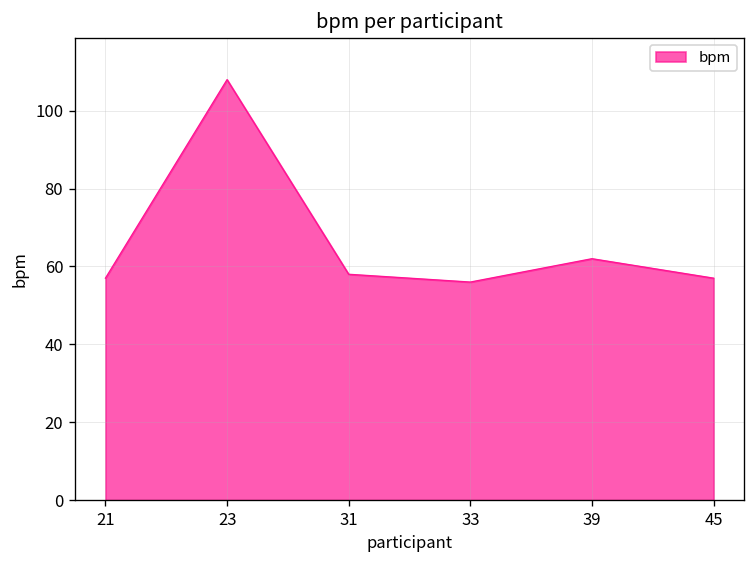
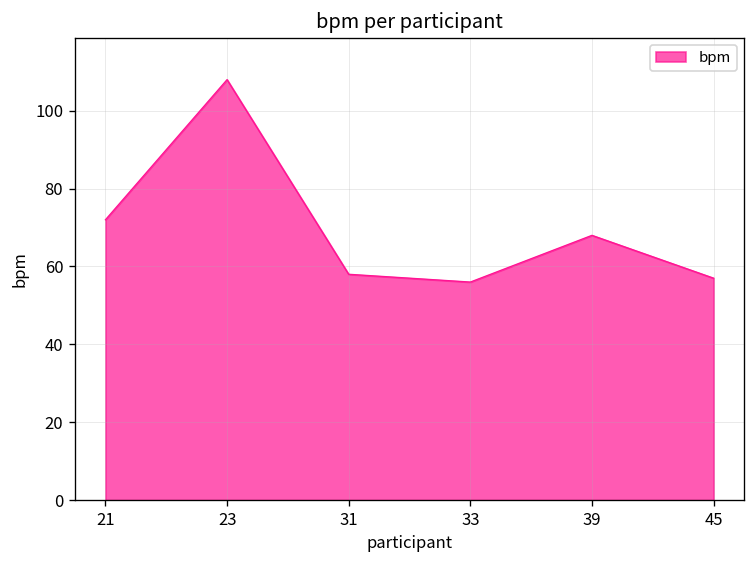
  {
-   "21": 57,
+   "21": 72,
    "23": 108,
    "31": 58,
    "33": 56,
-   "39": 62,
+   "39": 68,
    "45": 57
  }
